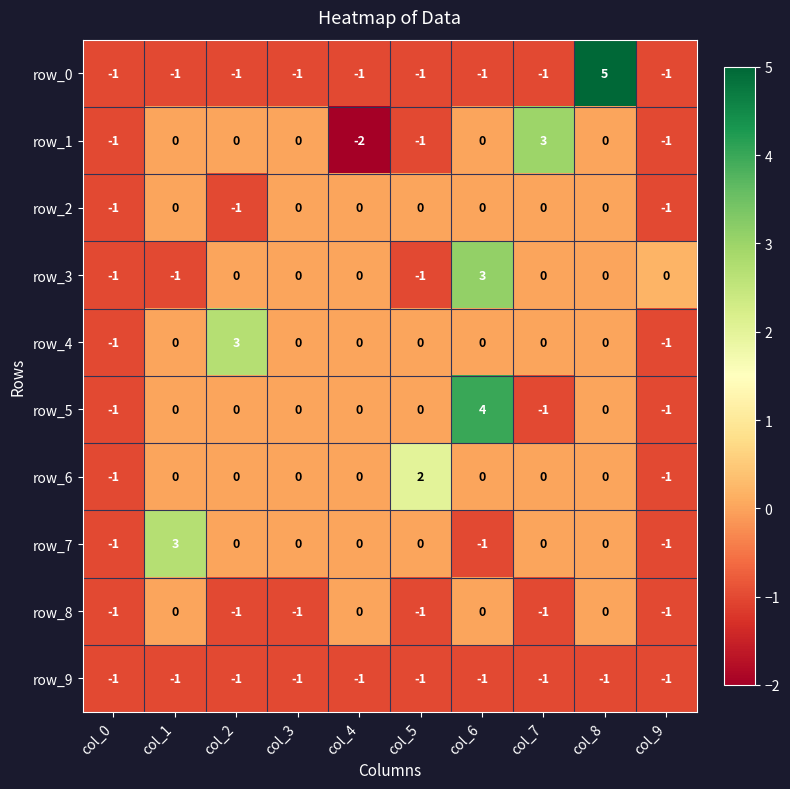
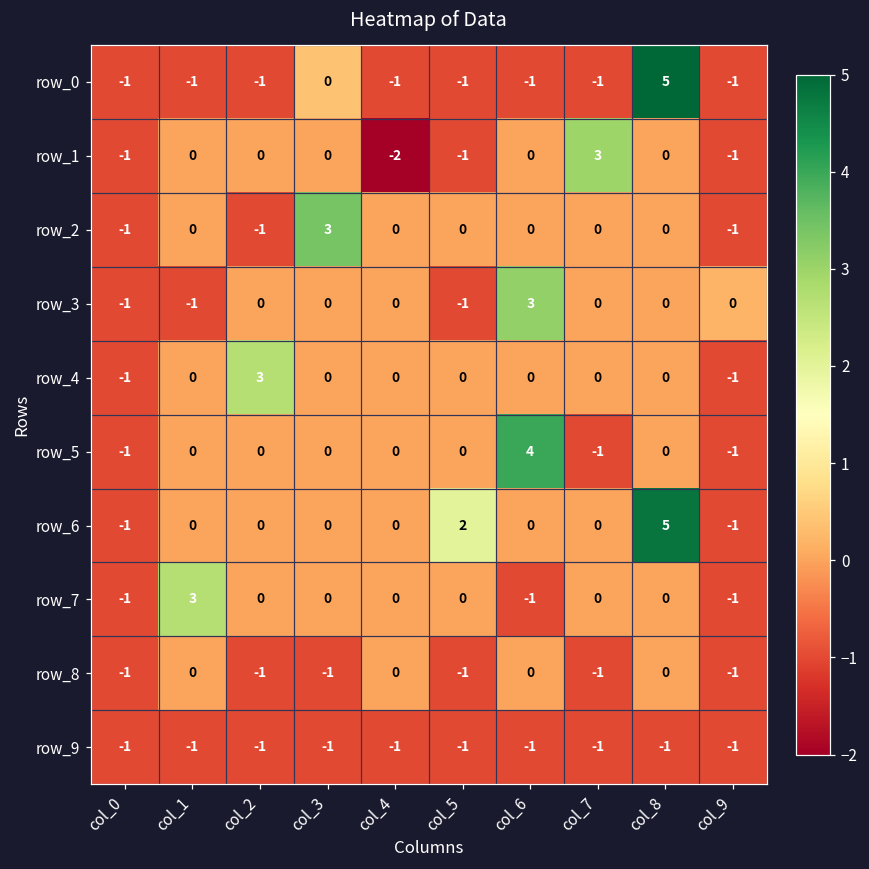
  {
    "row_0": {
      "col_0": -1,
      "col_1": -1,
      "col_2": -1,
-     "col_3": -1,
+     "col_3": 0,
      "col_4": -1,
      "col_5": -1,
      "col_6": -1,
      "col_7": -1,
      "col_8": 5,
      "col_9": -1
    },
    "row_1": {
      "col_0": -1,
      "col_1": 0,
      "col_2": 0,
      "col_3": 0,
      "col_4": -2,
      "col_5": -1,
      "col_6": 0,
      "col_7": 3,
      "col_8": 0,
      "col_9": -1
    },
    "row_2": {
      "col_0": -1,
      "col_1": 0,
      "col_2": -1,
-     "col_3": 0,
+     "col_3": 3,
      "col_4": 0,
      "col_5": 0,
      "col_6": 0,
      "col_7": 0,
      "col_8": 0,
      "col_9": -1
    },
    "row_3": {
      "col_0": -1,
      "col_1": -1,
      "col_2": 0,
      "col_3": 0,
      "col_4": 0,
      "col_5": -1,
      "col_6": 3,
      "col_7": 0,
      "col_8": 0,
      "col_9": 0
    },
    "row_4": {
      "col_0": -1,
      "col_1": 0,
      "col_2": 3,
      "col_3": 0,
      "col_4": 0,
      "col_5": 0,
      "col_6": 0,
      "col_7": 0,
      "col_8": 0,
      "col_9": -1
    },
    "row_5": {
      "col_0": -1,
      "col_1": 0,
      "col_2": 0,
      "col_3": 0,
      "col_4": 0,
      "col_5": 0,
      "col_6": 4,
      "col_7": -1,
      "col_8": 0,
      "col_9": -1
    },
    "row_6": {
      "col_0": -1,
      "col_1": 0,
      "col_2": 0,
      "col_3": 0,
      "col_4": 0,
      "col_5": 2,
      "col_6": 0,
      "col_7": 0,
-     "col_8": 0,
+     "col_8": 5,
      "col_9": -1
    },
    "row_7": {
      "col_0": -1,
      "col_1": 3,
      "col_2": 0,
      "col_3": 0,
      "col_4": 0,
      "col_5": 0,
      "col_6": -1,
      "col_7": 0,
      "col_8": 0,
      "col_9": -1
    },
    "row_8": {
      "col_0": -1,
      "col_1": 0,
      "col_2": -1,
      "col_3": -1,
      "col_4": 0,
      "col_5": -1,
      "col_6": 0,
      "col_7": -1,
      "col_8": 0,
      "col_9": -1
    },
    "row_9": {
      "col_0": -1,
      "col_1": -1,
      "col_2": -1,
      "col_3": -1,
      "col_4": -1,
      "col_5": -1,
      "col_6": -1,
      "col_7": -1,
      "col_8": -1,
      "col_9": -1
    }
  }
